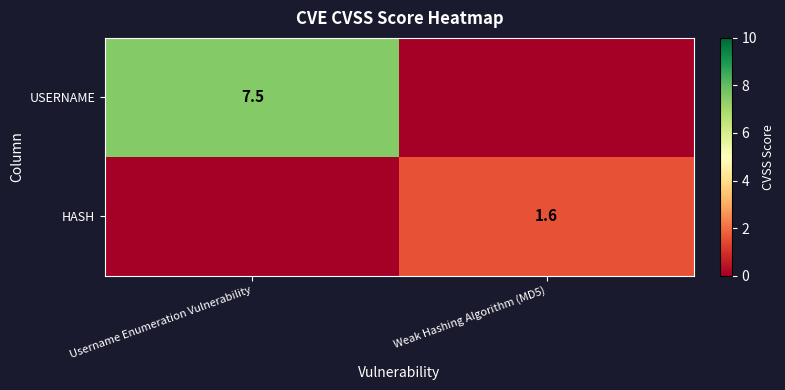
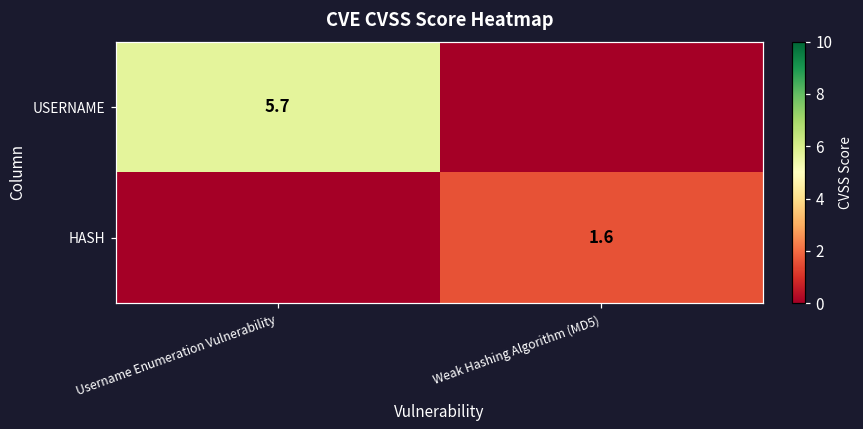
  {
    "USERNAME": {
-     "Username Enumeration Vulnerability": 7.5
+     "Username Enumeration Vulnerability": 5.7
    },
    "HASH": {
      "Weak Hashing Algorithm (MD5)": 1.6
    }
  }
